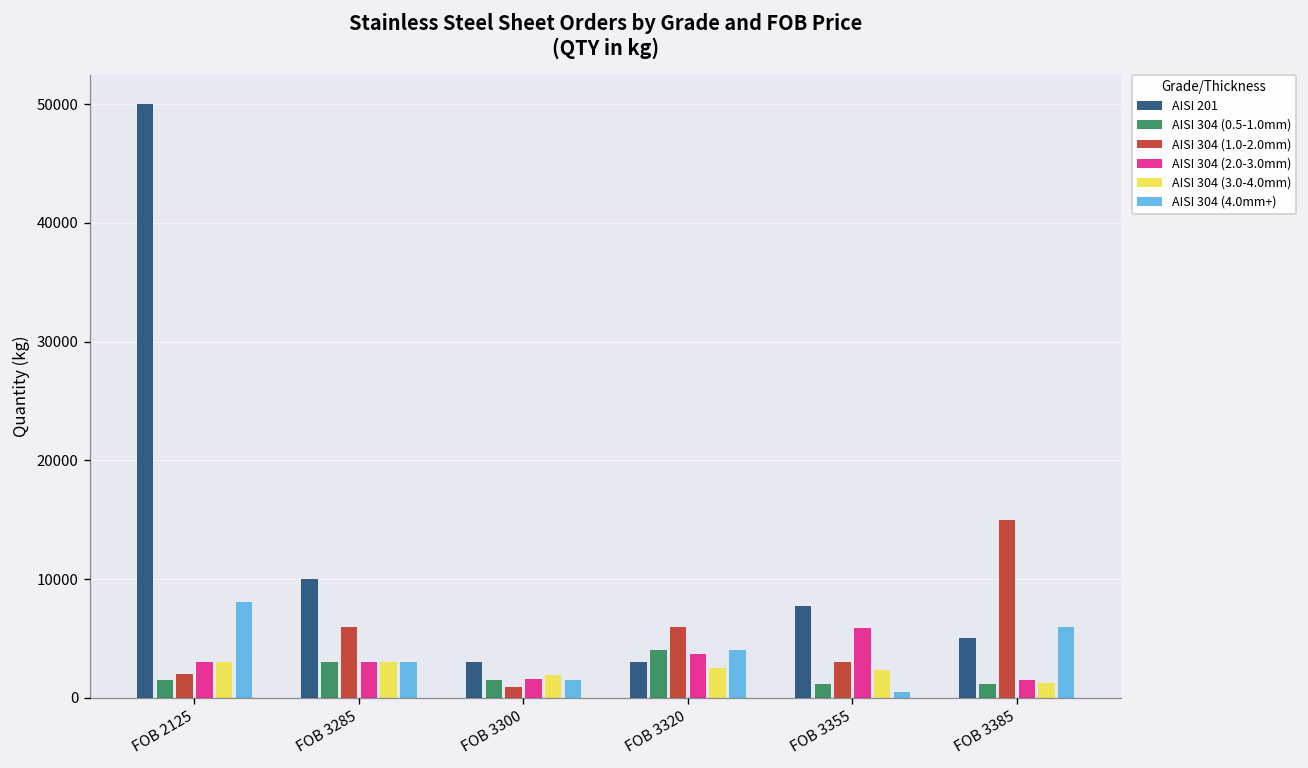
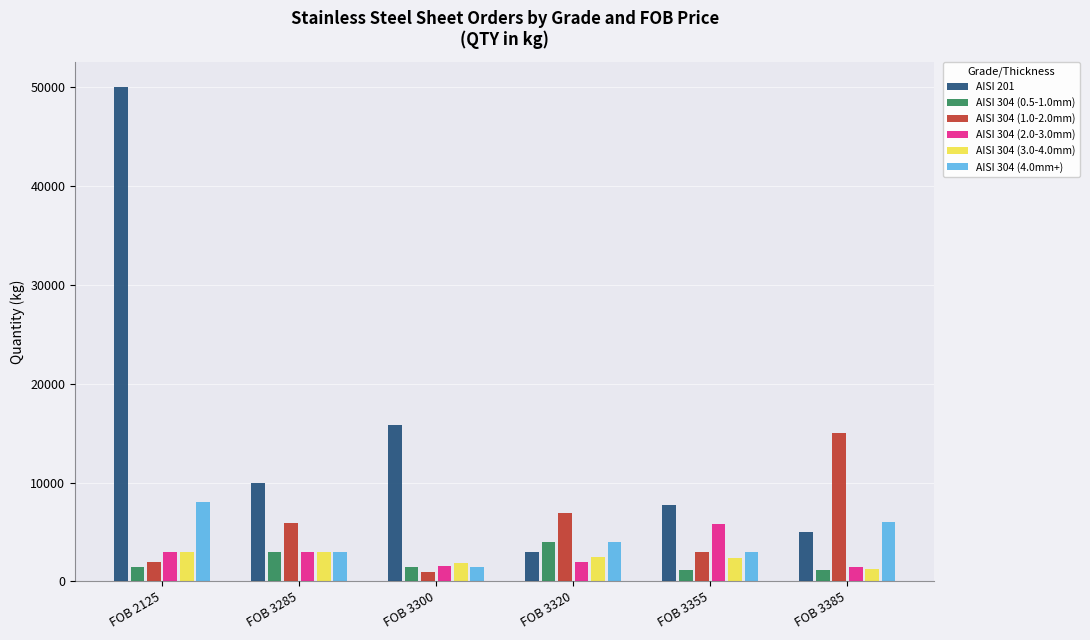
  {
    "AISI 201": {
      "FOB 2125": 50000,
      "FOB 3285": 10000,
-     "FOB 3300": 3000,
+     "FOB 3300": 16000,
      "FOB 3320": 3000,
      "FOB 3355": 8000,
      "FOB 3385": 5000
    },
    "AISI 304 (0.5-1.0mm)": {
      "FOB 2125": 2000,
      "FOB 3285": 3000,
      "FOB 3300": 2000,
      "FOB 3320": 4000,
      "FOB 3355": 1000,
      "FOB 3385": 1000
    },
    "AISI 304 (1.0-2.0mm)": {
      "FOB 2125": 2000,
      "FOB 3285": 6000,
      "FOB 3300": 1000,
-     "FOB 3320": 6000,
+     "FOB 3320": 7000,
      "FOB 3355": 3000,
      "FOB 3385": 15000
    },
    "AISI 304 (2.0-3.0mm)": {
      "FOB 2125": 3000,
      "FOB 3285": 3000,
      "FOB 3300": 2000,
-     "FOB 3320": 4000,
+     "FOB 3320": 2000,
      "FOB 3355": 6000,
      "FOB 3385": 2000
    },
    "AISI 304 (3.0-4.0mm)": {
      "FOB 2125": 3000,
      "FOB 3285": 3000,
      "FOB 3300": 2000,
      "FOB 3320": 3000,
      "FOB 3355": 2000,
      "FOB 3385": 1000
    },
    "AISI 304 (4.0mm+)": {
      "FOB 2125": 8000,
      "FOB 3285": 3000,
      "FOB 3300": 2000,
      "FOB 3320": 4000,
-     "FOB 3355": 0,
+     "FOB 3355": 3000,
      "FOB 3385": 6000
    }
  }
